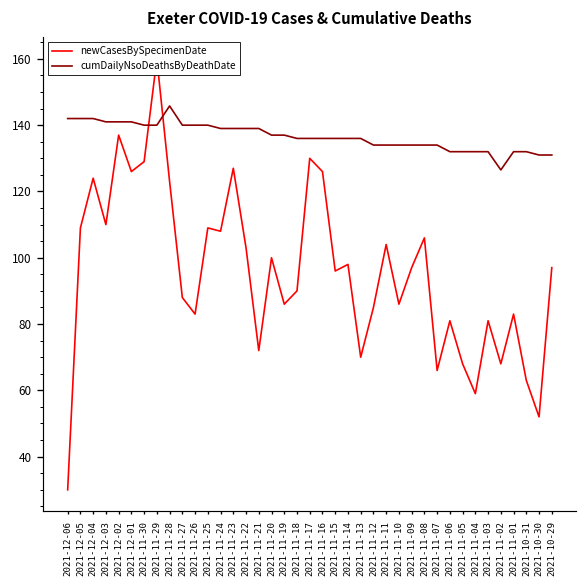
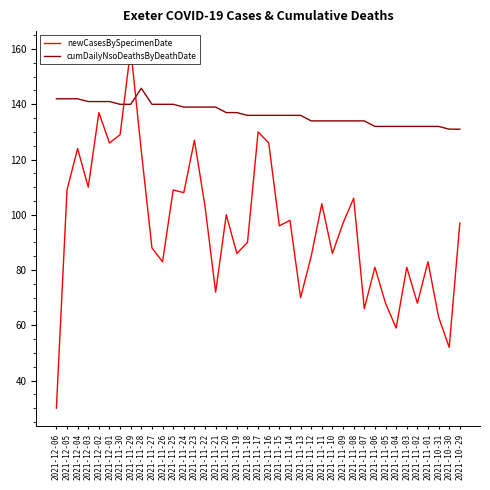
  {
    "newCasesBySpecimenDate": {
      "2021-12-06": 30,
      "2021-12-05": 109,
      "2021-12-04": 124,
      "2021-12-03": 110,
      "2021-12-02": 137,
      "2021-12-01": 126,
      "2021-11-30": 129,
      "2021-11-28": 123,
      "2021-11-27": 88,
      "2021-11-26": 83,
      "2021-11-25": 109,
      "2021-11-24": 108,
      "2021-11-23": 127,
      "2021-11-22": 103,
      "2021-11-21": 72,
      "2021-11-20": 100,
      "2021-11-19": 86,
      "2021-11-18": 90,
      "2021-11-17": 130,
      "2021-11-16": 126,
      "2021-11-15": 96,
      "2021-11-14": 98,
      "2021-11-13": 70,
      "2021-11-12": 85,
      "2021-11-11": 104,
      "2021-11-10": 86,
      "2021-11-09": 97,
      "2021-11-08": 106,
      "2021-11-07": 66,
      "2021-11-06": 81,
      "2021-11-05": 68,
      "2021-11-04": 59,
      "2021-11-03": 81,
      "2021-11-02": 68,
      "2021-11-01": 83,
      "2021-10-31": 63,
      "2021-10-30": 52,
      "2021-10-29": 97
    },
    "cumDailyNsoDeathsByDeathDate": {
      "2021-12-06": 142,
      "2021-12-05": 142,
      "2021-12-04": 142,
      "2021-12-03": 141,
      "2021-12-02": 141,
      "2021-12-01": 141,
      "2021-11-30": 140,
      "2021-11-29": 140,
      "2021-11-28": 146,
      "2021-11-27": 140,
      "2021-11-26": 140,
      "2021-11-25": 140,
      "2021-11-24": 139,
      "2021-11-23": 139,
      "2021-11-22": 139,
      "2021-11-21": 139,
      "2021-11-20": 137,
      "2021-11-19": 137,
      "2021-11-18": 136,
      "2021-11-17": 136,
      "2021-11-16": 136,
      "2021-11-15": 136,
      "2021-11-14": 136,
      "2021-11-13": 136,
      "2021-11-12": 134,
      "2021-11-11": 134,
      "2021-11-10": 134,
      "2021-11-09": 134,
      "2021-11-08": 134,
      "2021-11-07": 134,
      "2021-11-06": 132,
      "2021-11-05": 132,
      "2021-11-04": 132,
      "2021-11-03": 132,
-     "2021-11-02": 127,
+     "2021-11-02": 132,
      "2021-11-01": 132,
      "2021-10-31": 132,
      "2021-10-30": 131,
      "2021-10-29": 131
    }
  }
